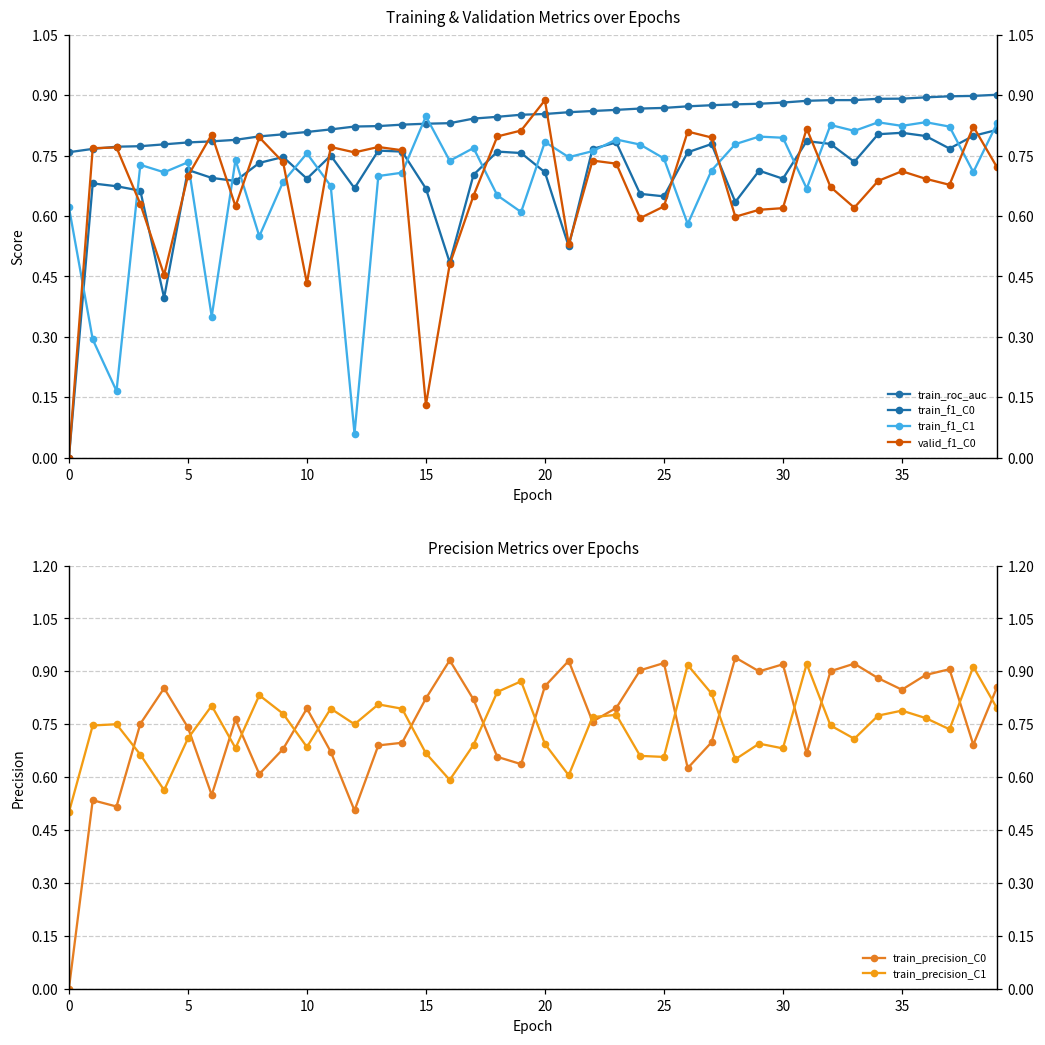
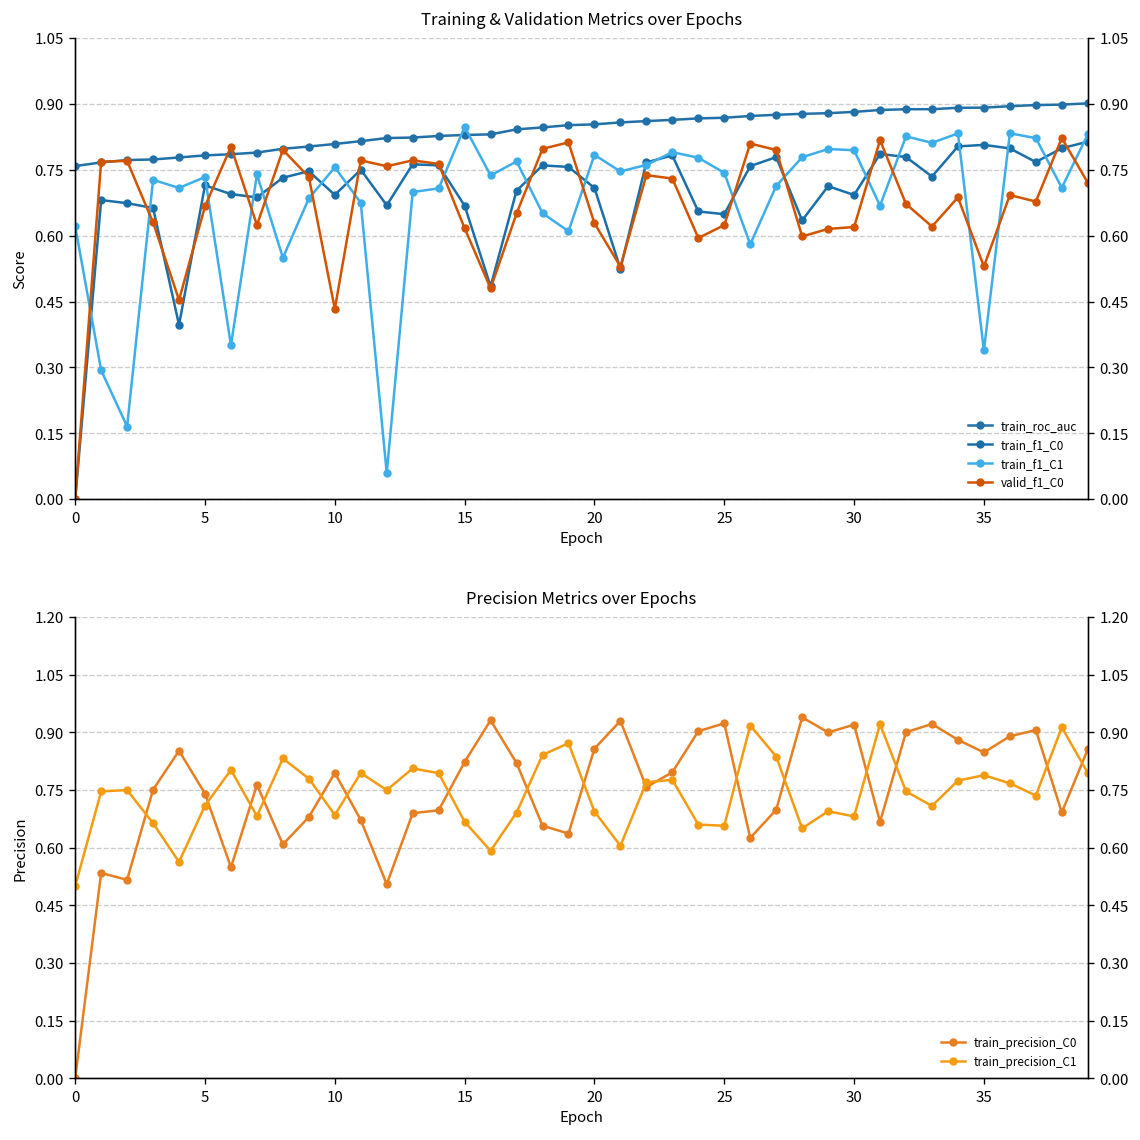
  {
    "Training & Validation Metrics over Epochs": {
      "train_f1_C1": {
        "0": 0.62,
        "5": 0.73,
        "10": 0.76,
        "15": 0.85,
        "20": 0.78,
        "25": 0.74,
        "30": 0.79,
-       "35": 0.82
+       "35": 0.34
      },
      "valid_f1_C0": {
-       "5": 0.70,
+       "5": 0.67,
        "10": 0.43,
-       "15": 0.13,
-       "20": 0.89,
+       "15": 0.62,
+       "20": 0.63,
        "25": 0.62,
        "30": 0.62,
-       "35": 0.71
+       "35": 0.53
      }
    }
  }
